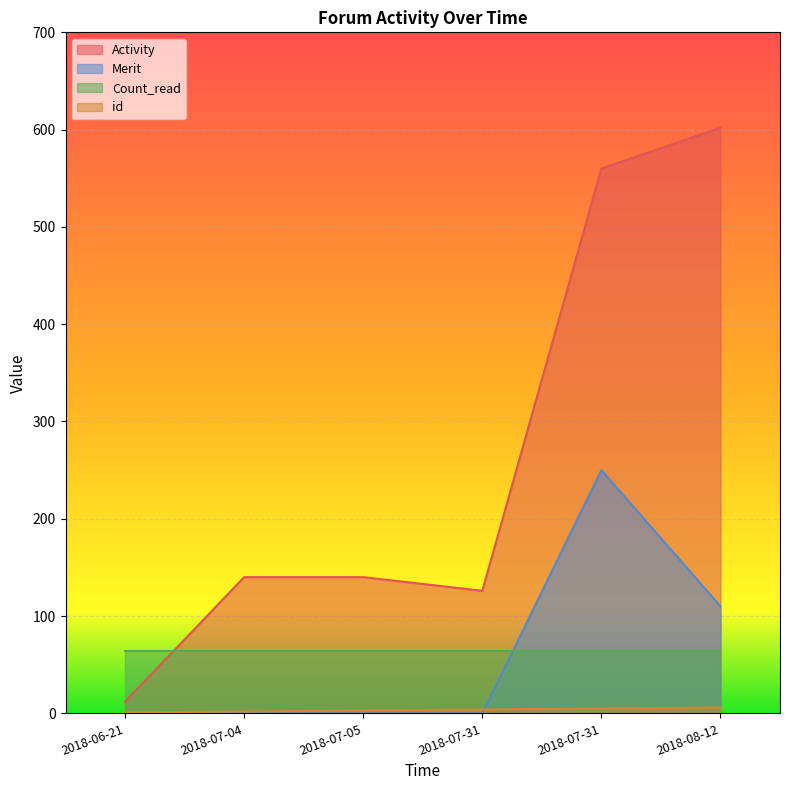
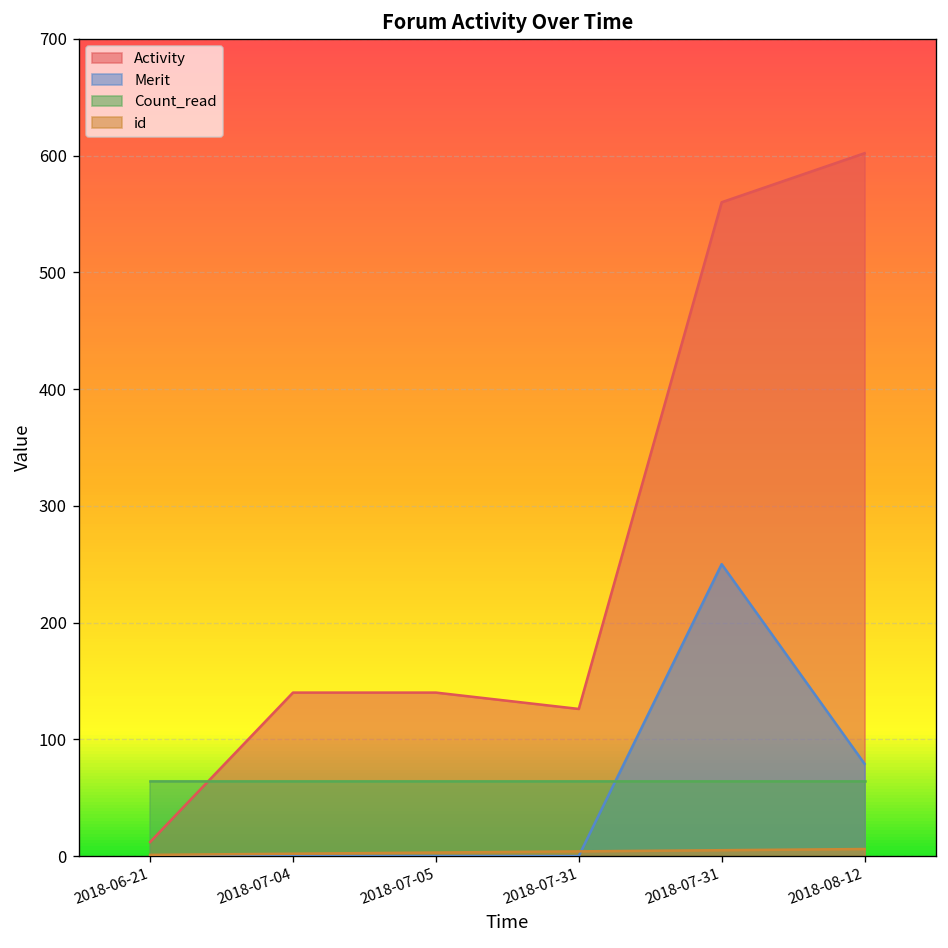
  {
    "Merit": {
      "2018-07-05": 0,
-     "2018-08-12": 110
+     "2018-08-12": 80
    },
    "Count_read": {
      "2018-06-21": 60,
      "2018-07-04": 60,
      "2018-07-05": 60,
      "2018-08-12": 60
    }
  }
